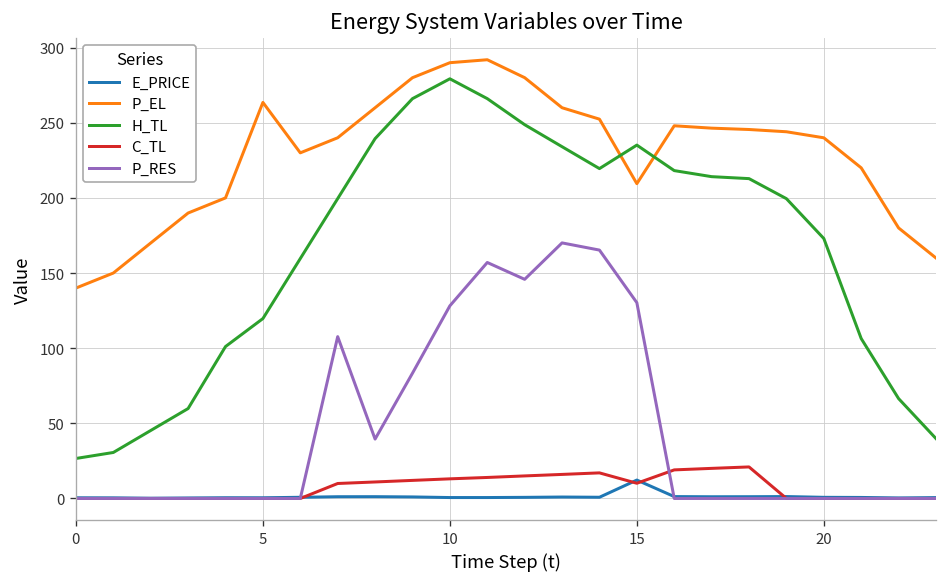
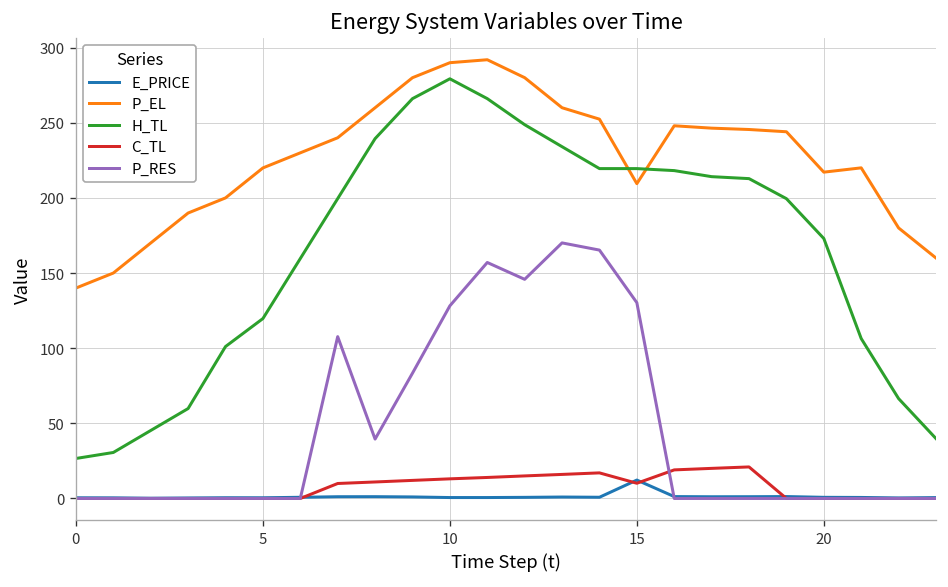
  {
    "E_PRICE": {
      "10": 1,
      "15": 12
    },
    "P_EL": {
      "0": 140,
-     "5": 264,
+     "5": 220,
      "10": 290,
      "15": 210,
-     "20": 240
+     "20": 217
    },
    "H_TL": {
      "0": 27,
      "5": 120,
      "10": 279,
-     "15": 235,
+     "15": 220,
      "20": 173
    },
    "C_TL": {
      "10": 13,
      "15": 10
    },
    "P_RES": {
      "10": 128,
      "15": 130
    }
  }
